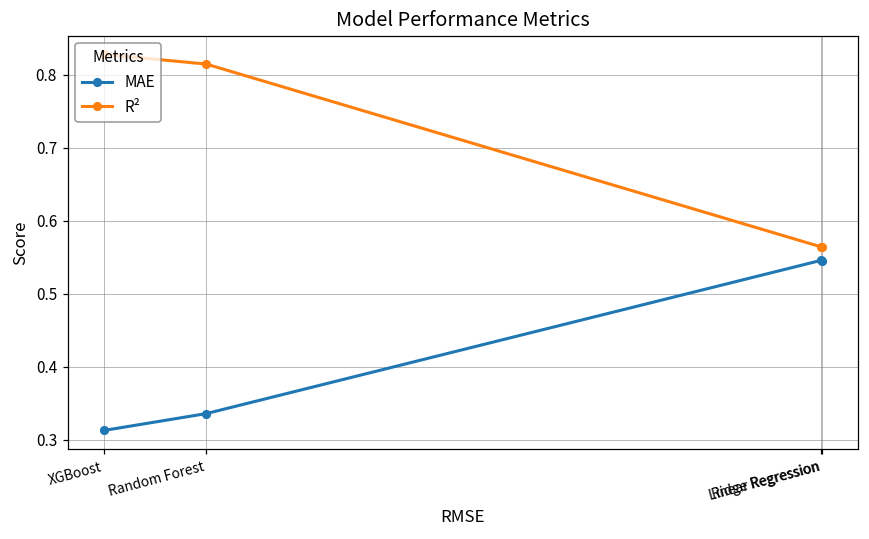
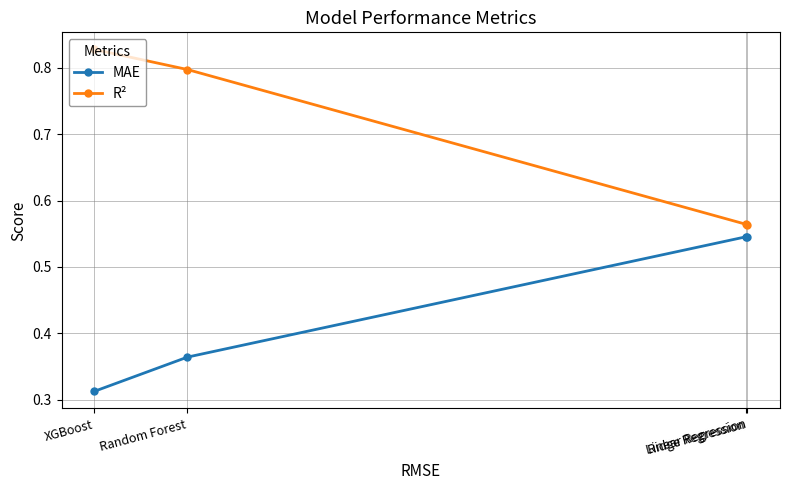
  {
    "MAE": {
      "XGBoost": 0.31,
-     "Random Forest": 0.34,
+     "Random Forest": 0.36,
      "Ridge Regression": 0.55,
      "Linear Regression": 0.55
    },
    "R²": {
-     "Random Forest": 0.81,
+     "Random Forest": 0.80,
      "Ridge Regression": 0.56,
      "Linear Regression": 0.56
    }
  }
